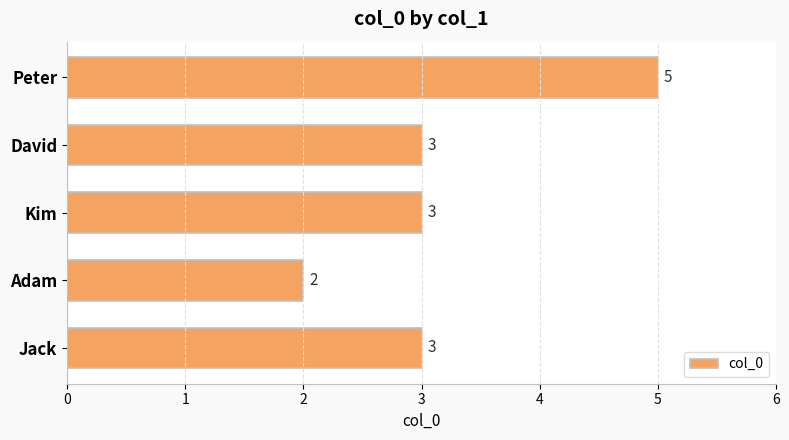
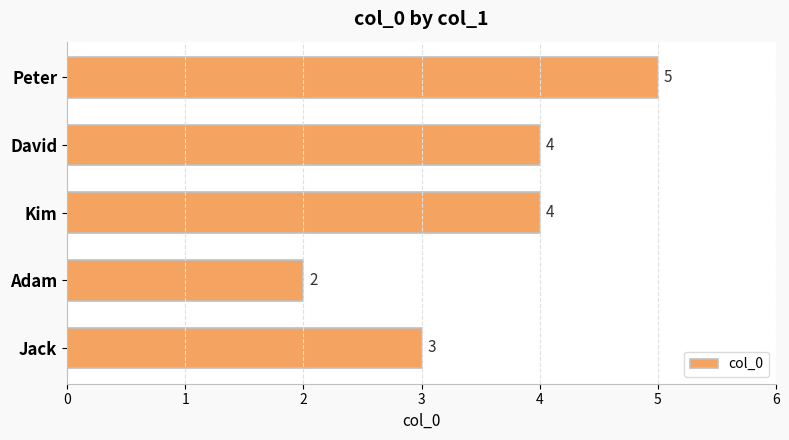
  {
    "Peter": 5,
-   "David": 3,
-   "Kim": 3,
+   "David": 4,
+   "Kim": 4,
    "Adam": 2,
    "Jack": 3
  }
